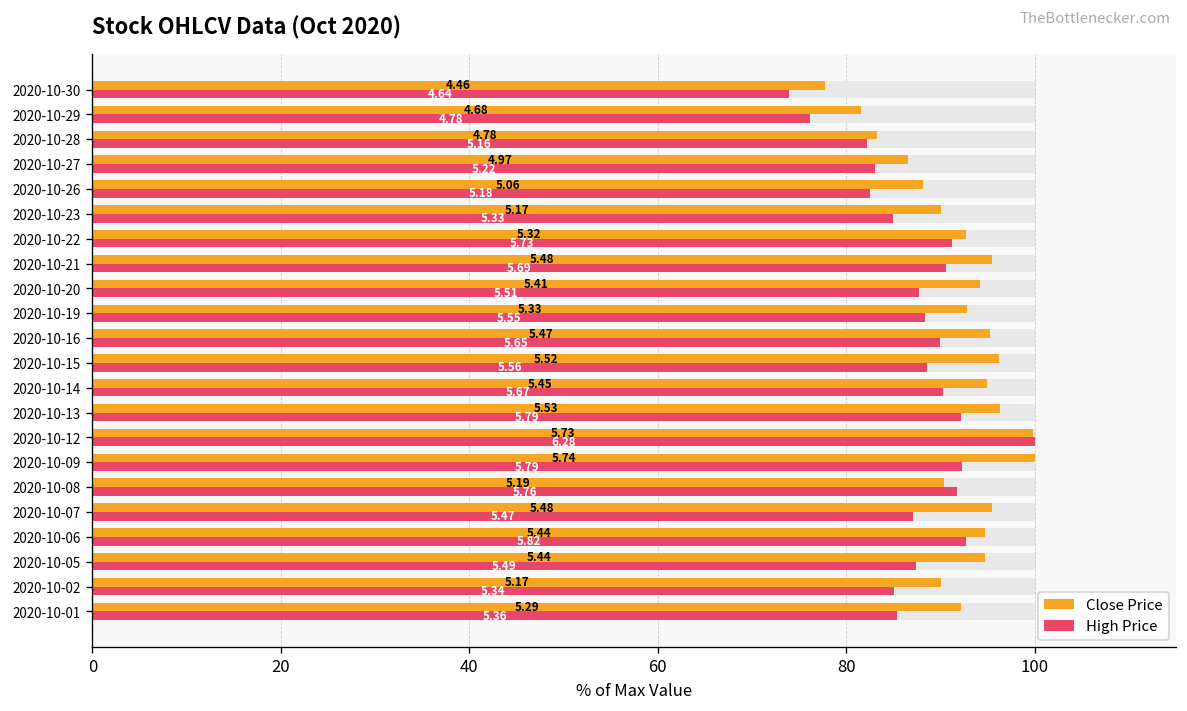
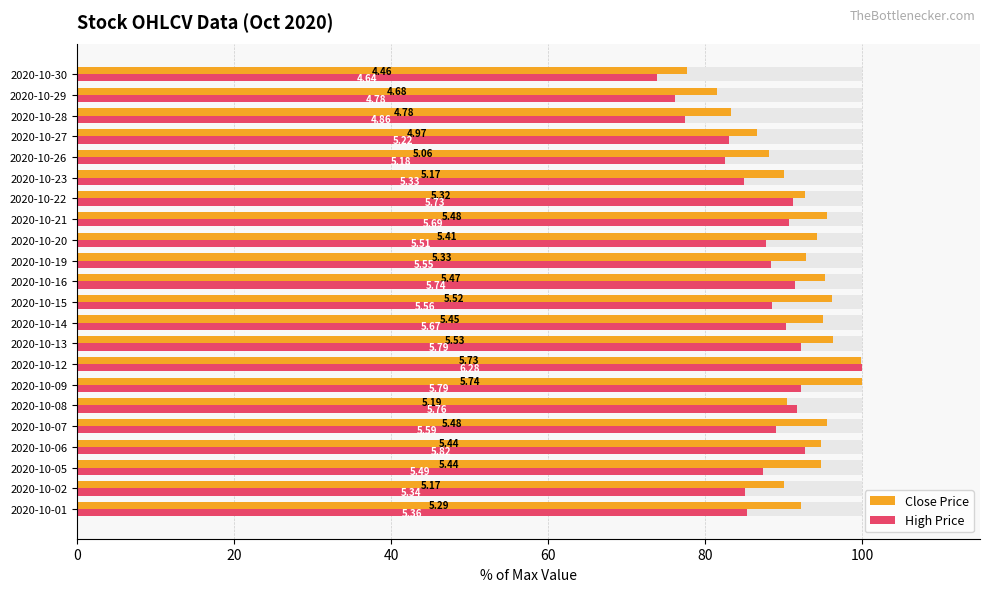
  {
    "High Price": {
-     "2020-10-28": 5.16,
-     "2020-10-16": 5.65,
-     "2020-10-07": 5.47
+     "2020-10-28": 4.86,
+     "2020-10-16": 5.74,
+     "2020-10-07": 5.59
    }
  }
